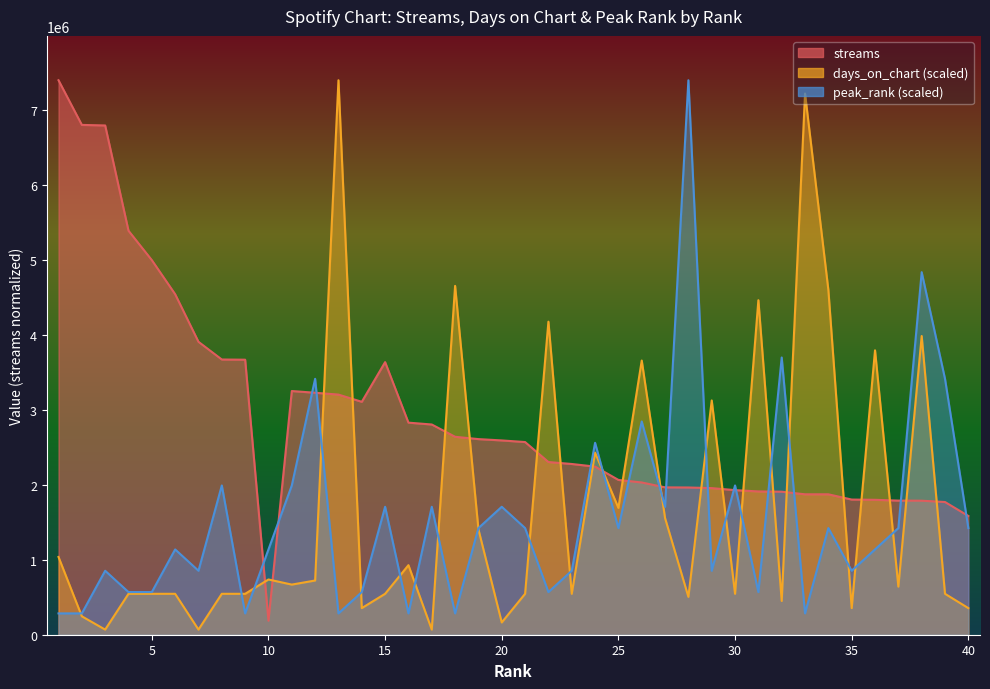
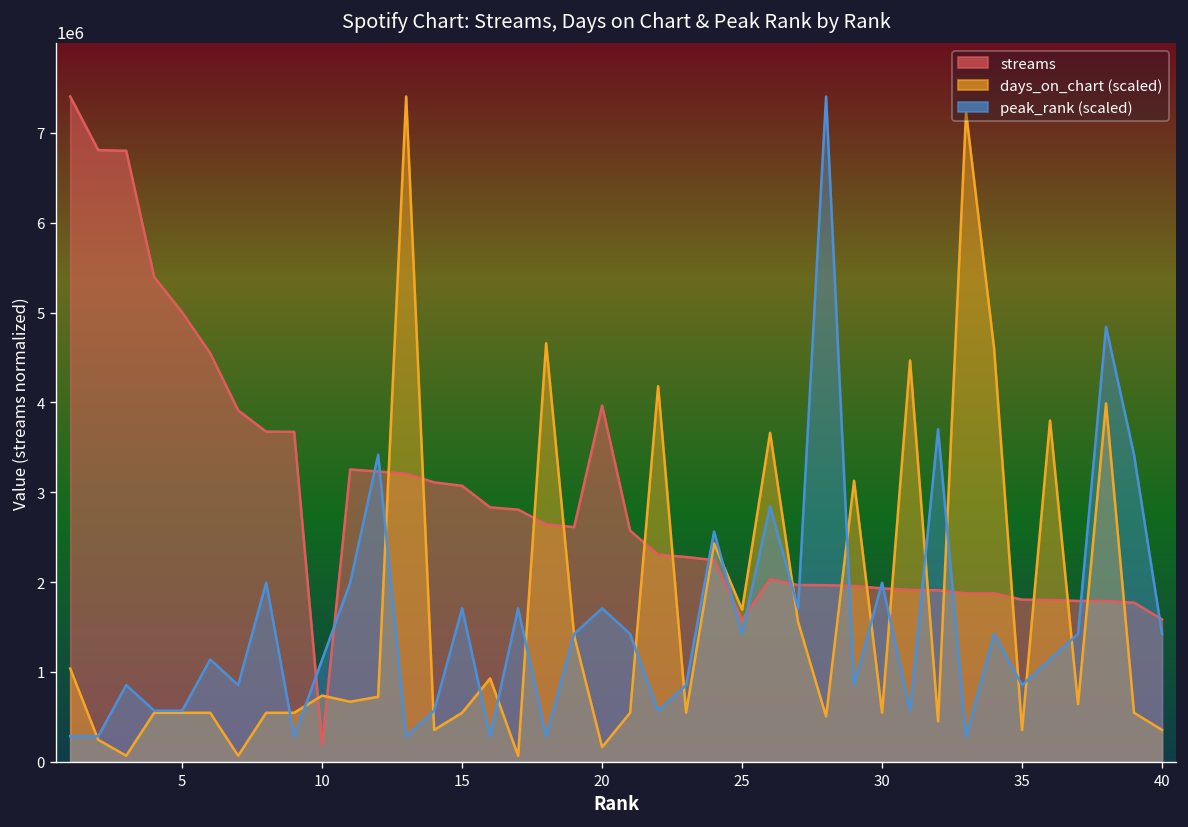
  {
    "streams": {
      "5": 5000000,
      "10": 200000,
-     "15": 3600000,
-     "20": 2600000,
-     "25": 2100000,
+     "15": 3100000,
+     "20": 4000000,
+     "25": 1600000,
      "30": 1900000,
      "35": 1800000,
      "40": 1600000
    }
  }
